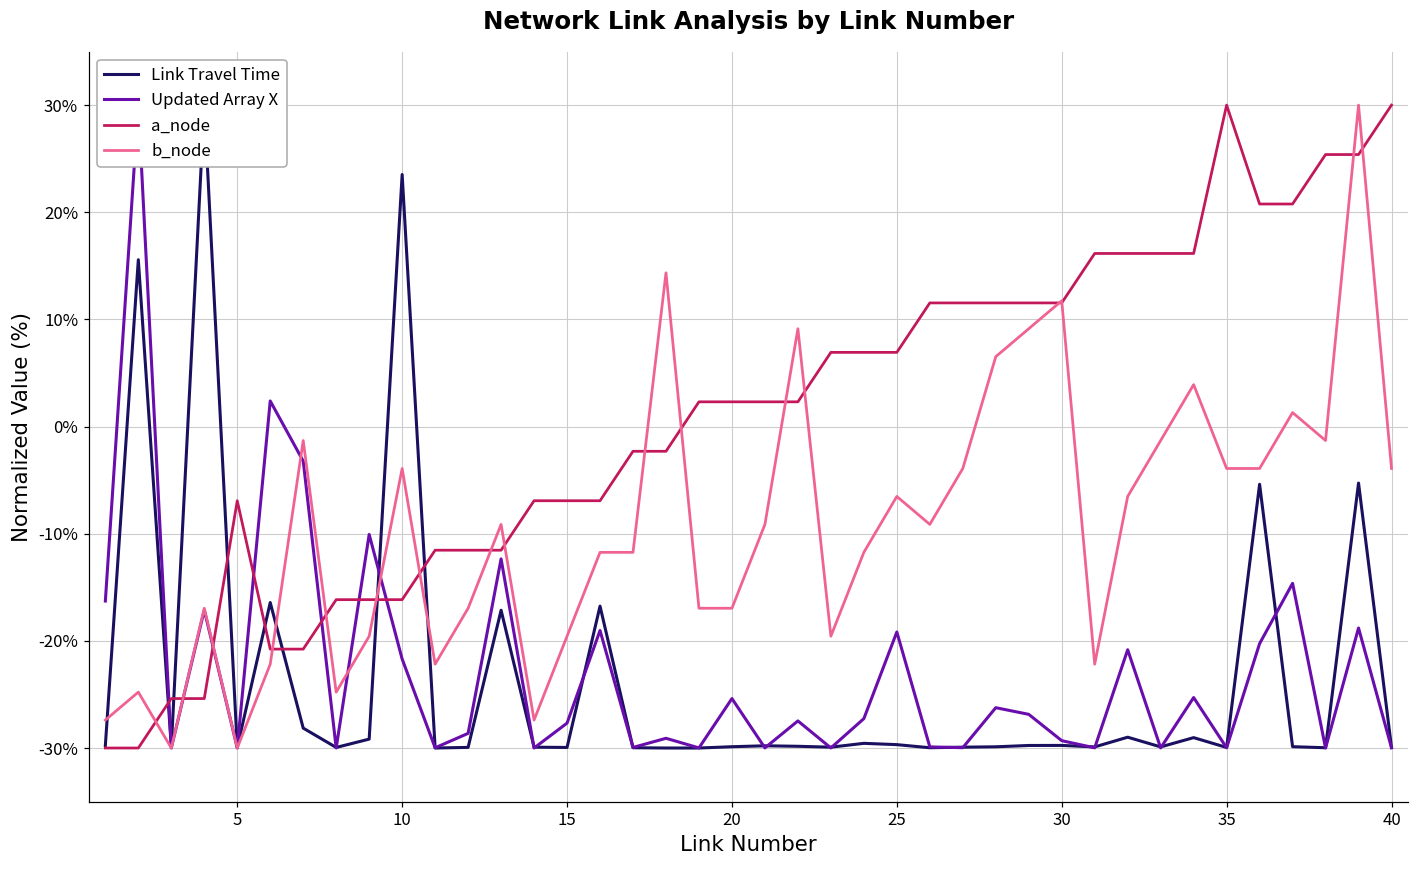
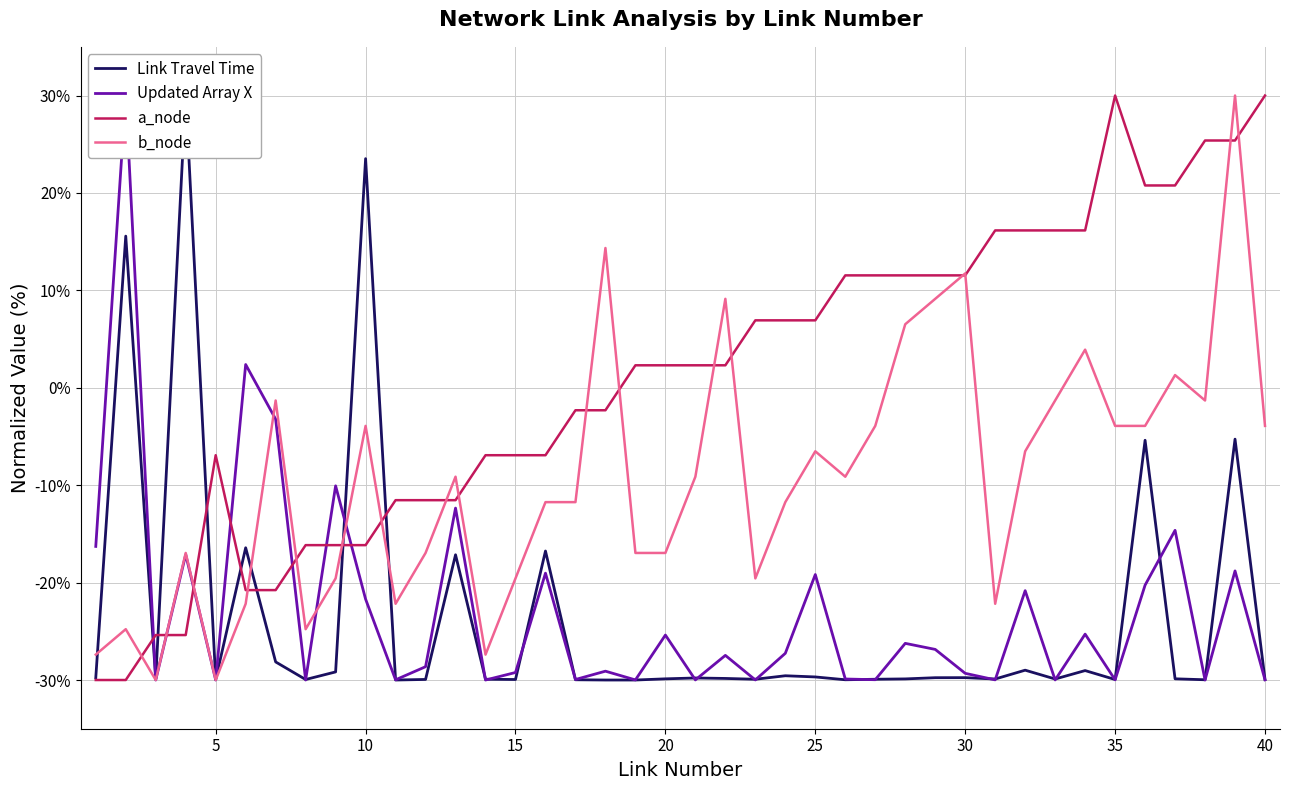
  {
    "Link Travel Time": {
      "10": "24%",
      "15": "-30%",
      "20": "-30%",
      "25": "-30%",
      "30": "-30%"
    },
    "Updated Array X": {
      "10": "-22%",
-     "15": "-28%",
+     "15": "-29%",
      "20": "-25%",
      "25": "-19%",
      "30": "-29%"
    },
    "a_node": {
      "5": "-7%",
      "10": "-16%",
      "15": "-7%",
      "20": "2%",
      "25": "7%",
      "35": "30%",
      "40": "30%"
    },
    "b_node": {
      "10": "-4%",
      "15": "-20%",
      "20": "-17%",
      "25": "-7%",
      "35": "-4%",
      "40": "-4%"
    }
  }
